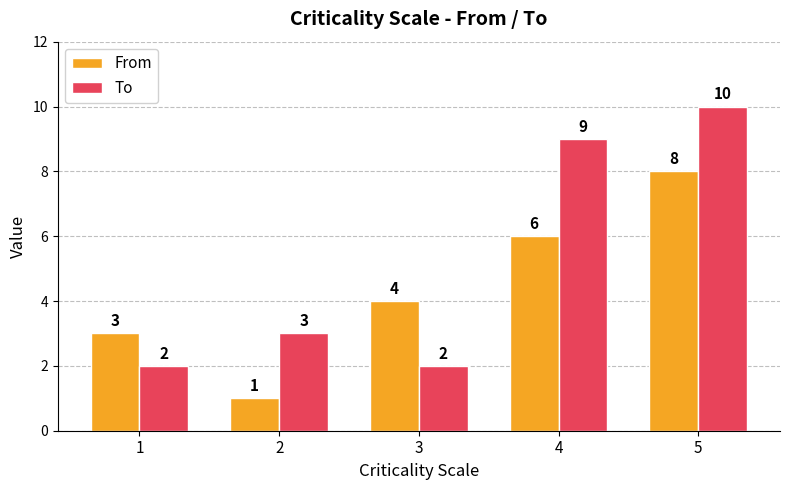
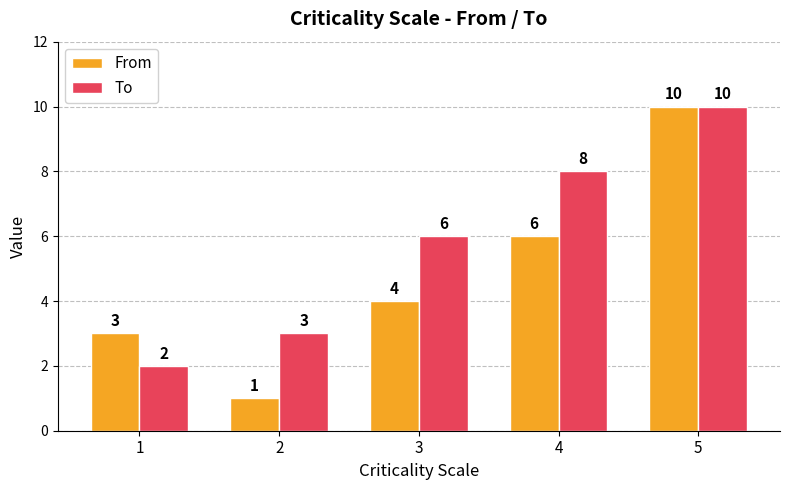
  {
    "From": {
      "1": 3,
      "2": 1,
      "3": 4,
      "4": 6,
-     "5": 8
+     "5": 10
    },
    "To": {
      "1": 2,
      "2": 3,
-     "3": 2,
-     "4": 9,
+     "3": 6,
+     "4": 8,
      "5": 10
    }
  }
